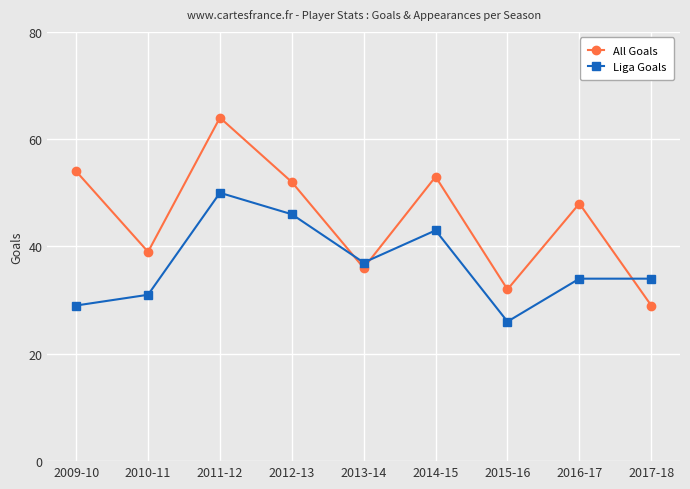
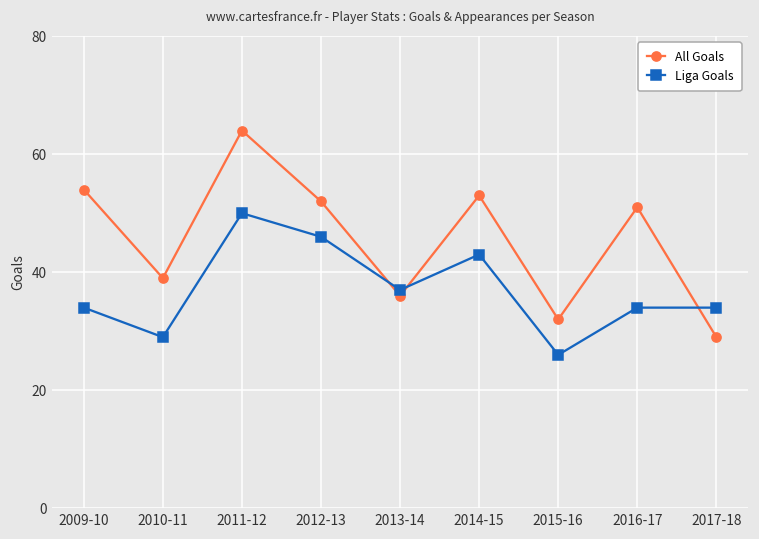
  {
    "All Goals": {
      "2009-10": 54,
      "2010-11": 39,
      "2011-12": 64,
      "2012-13": 52,
      "2013-14": 36,
      "2014-15": 53,
      "2015-16": 32,
-     "2016-17": 48,
+     "2016-17": 51,
      "2017-18": 29
    },
    "Liga Goals": {
-     "2009-10": 29,
-     "2010-11": 31,
+     "2009-10": 34,
+     "2010-11": 29,
      "2011-12": 50,
      "2012-13": 46,
      "2013-14": 37,
      "2014-15": 43,
      "2015-16": 26,
      "2016-17": 34,
      "2017-18": 34
    }
  }
